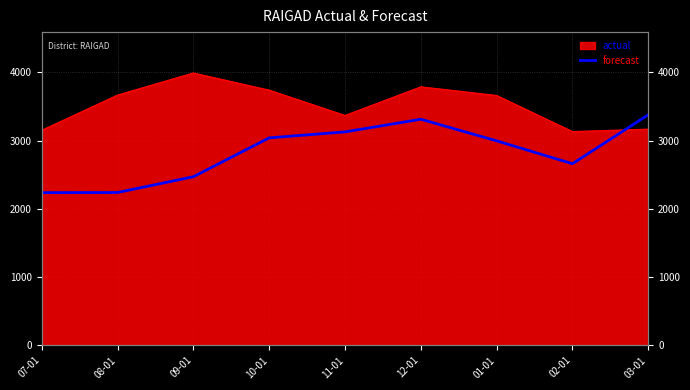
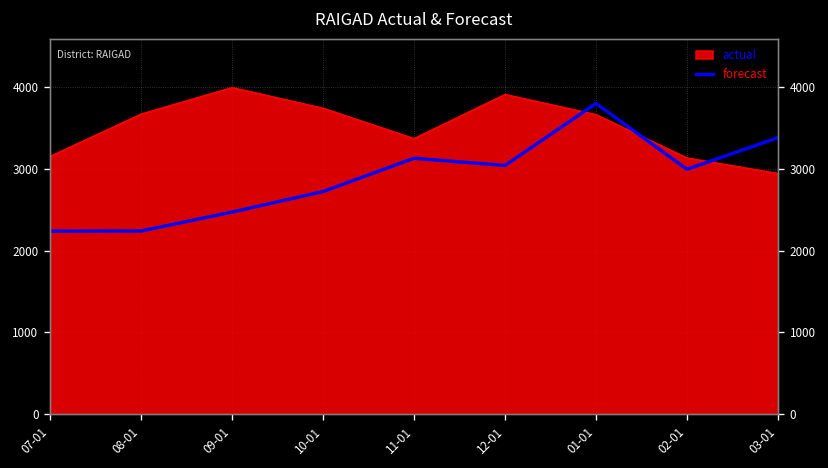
  {
    "actual": {
      "07-01": 3200,
      "08-01": 3700,
      "09-01": 4000,
      "10-01": 3700,
      "11-01": 3400,
-     "12-01": 3800,
+     "12-01": 3900,
      "01-01": 3700,
      "02-01": 3100,
-     "03-01": 3200
+     "03-01": 2900
    },
    "forecast": {
      "07-01": 2200,
      "08-01": 2200,
      "09-01": 2500,
-     "10-01": 3000,
+     "10-01": 2700,
      "11-01": 3100,
-     "12-01": 3300,
-     "01-01": 3000,
-     "02-01": 2700,
+     "12-01": 3000,
+     "01-01": 3800,
+     "02-01": 3000,
      "03-01": 3400
    }
  }
